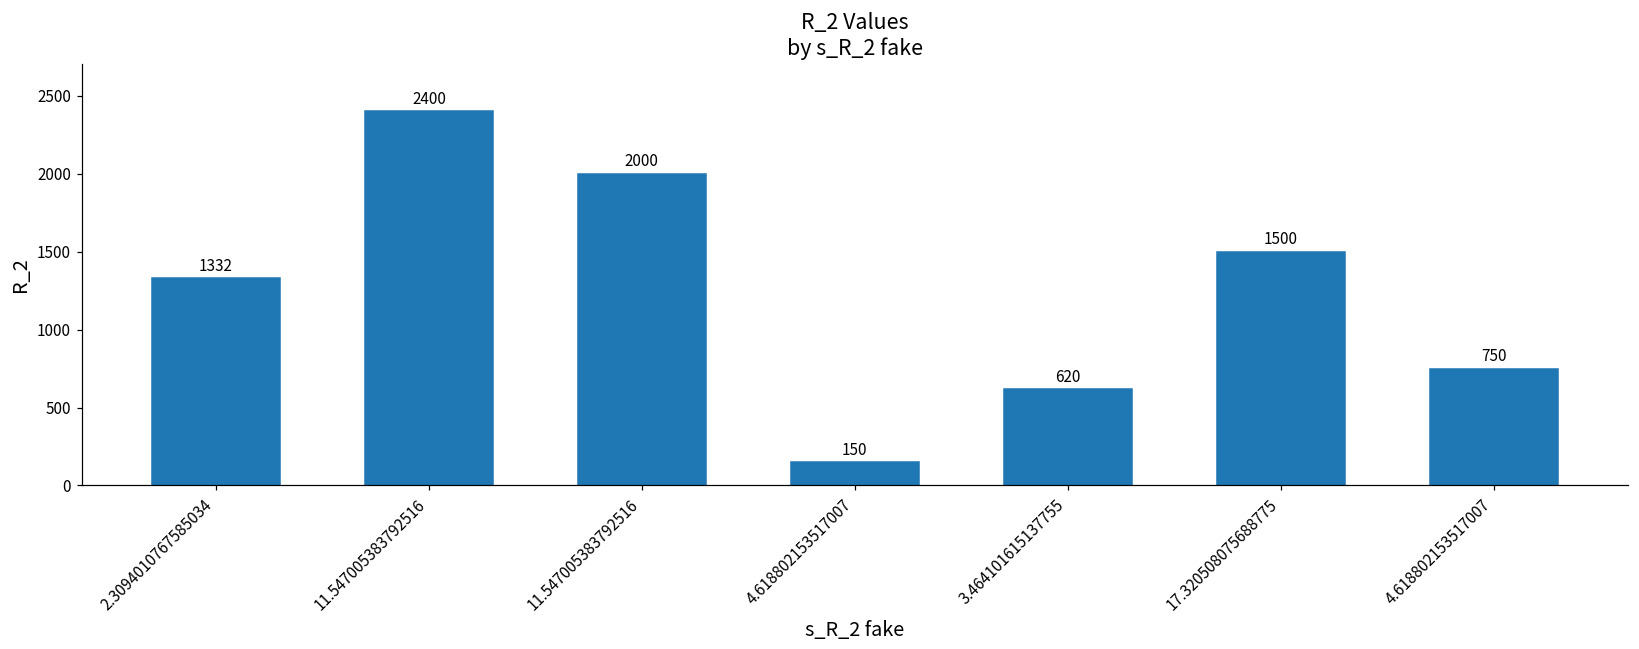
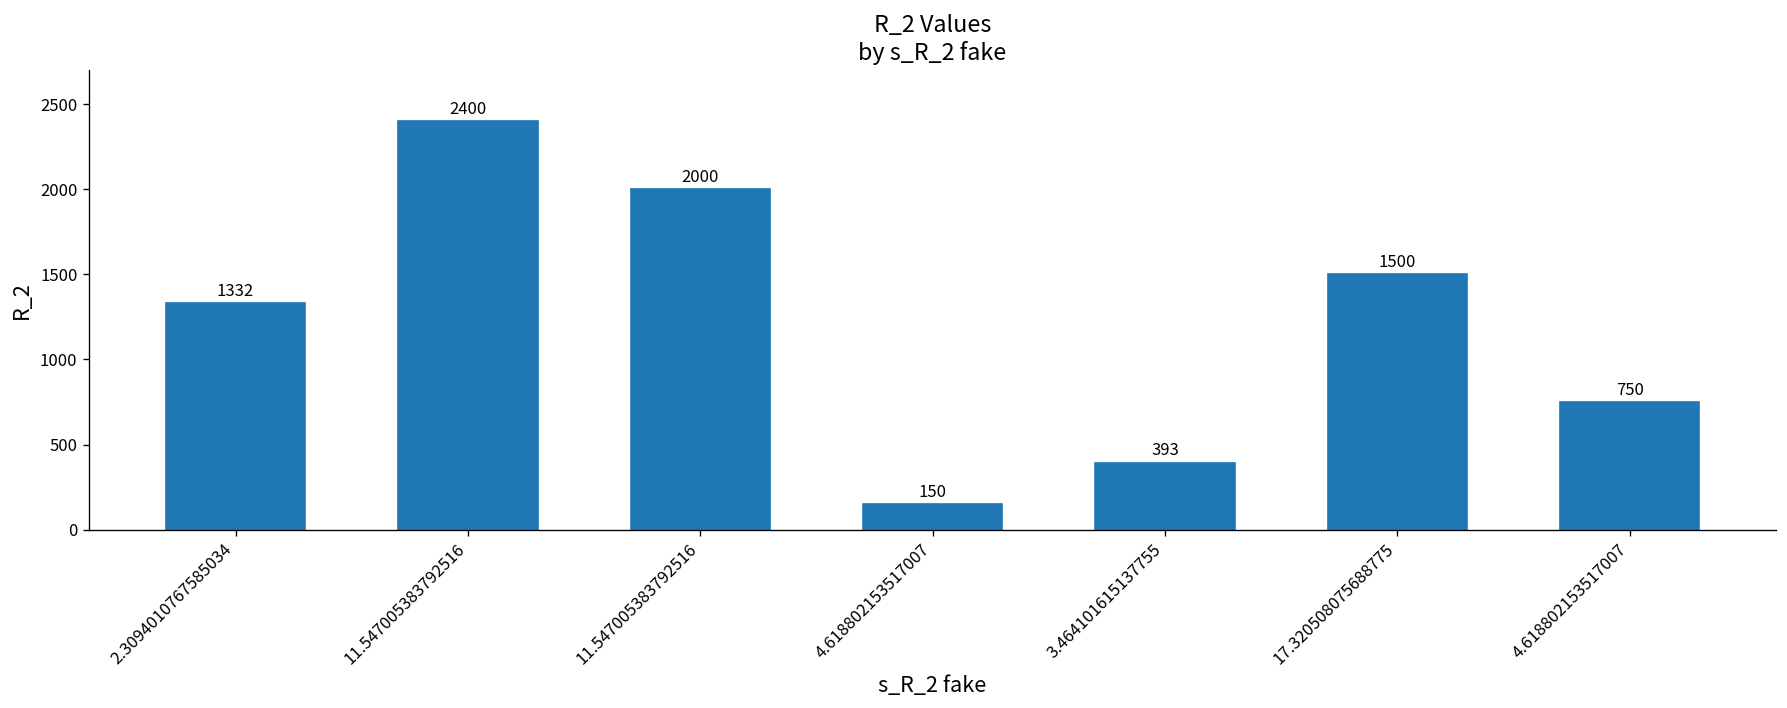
  {
    "2.3094010767585034": 1332,
-   "3.464101615137755": 620,
+   "3.464101615137755": 393,
    "17.320508075688775": 1500
  }
